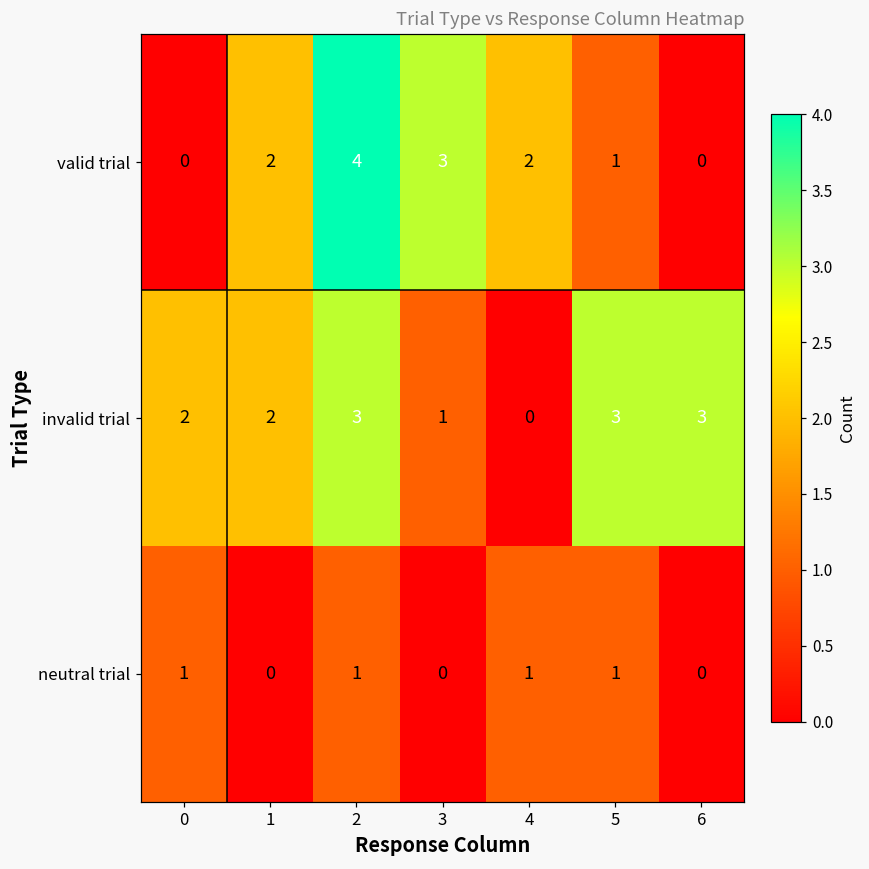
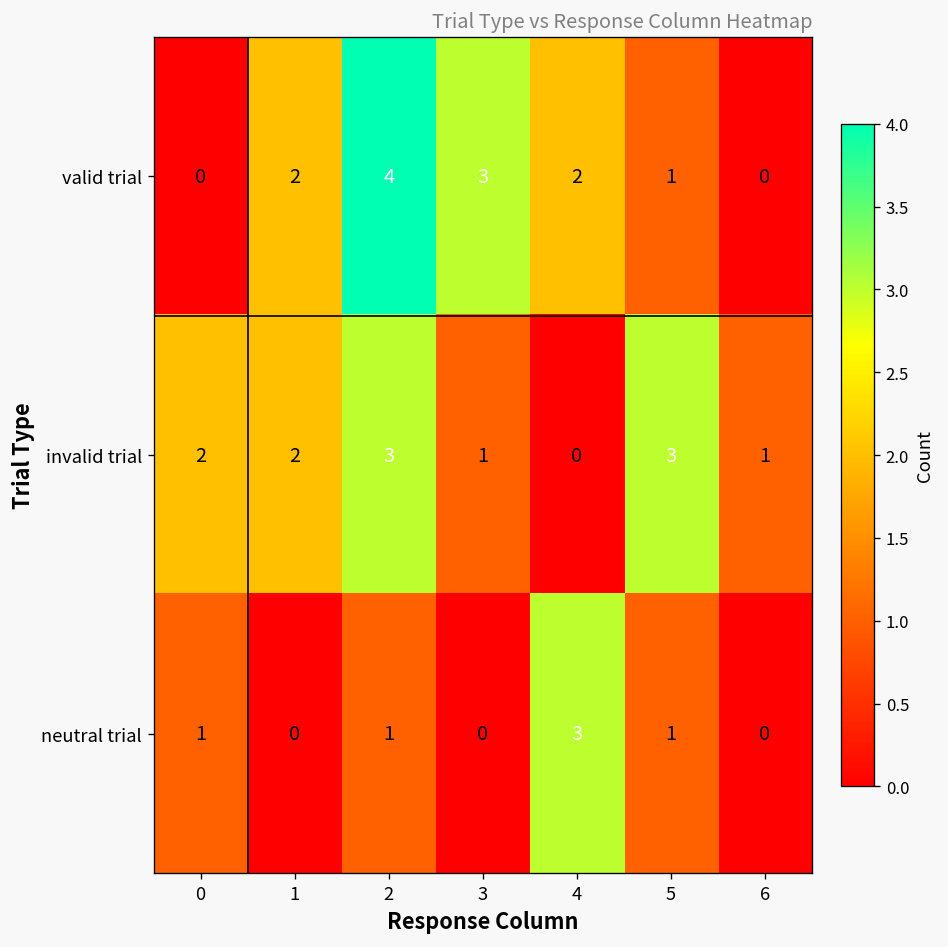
  {
    "valid trial": {
      "0": 0,
      "1": 2,
      "2": 4,
      "3": 3,
      "4": 2,
      "5": 1,
      "6": 0
    },
    "invalid trial": {
      "0": 2,
      "1": 2,
      "2": 3,
      "3": 1,
      "4": 0,
      "5": 3,
-     "6": 3
+     "6": 1
    },
    "neutral trial": {
      "0": 1,
      "1": 0,
      "2": 1,
      "3": 0,
-     "4": 1,
+     "4": 3,
      "5": 1,
      "6": 0
    }
  }
